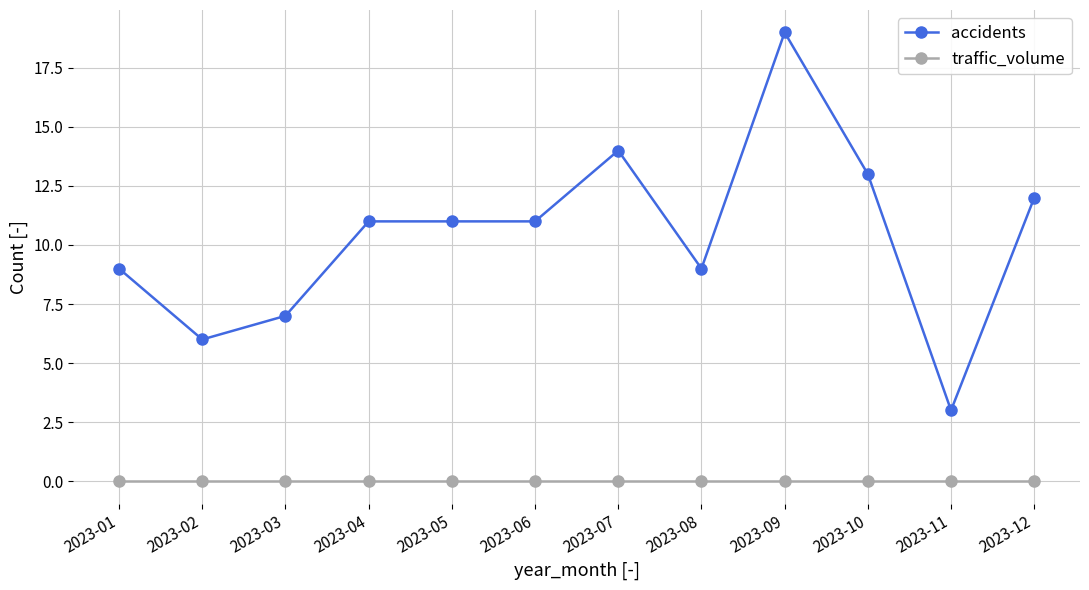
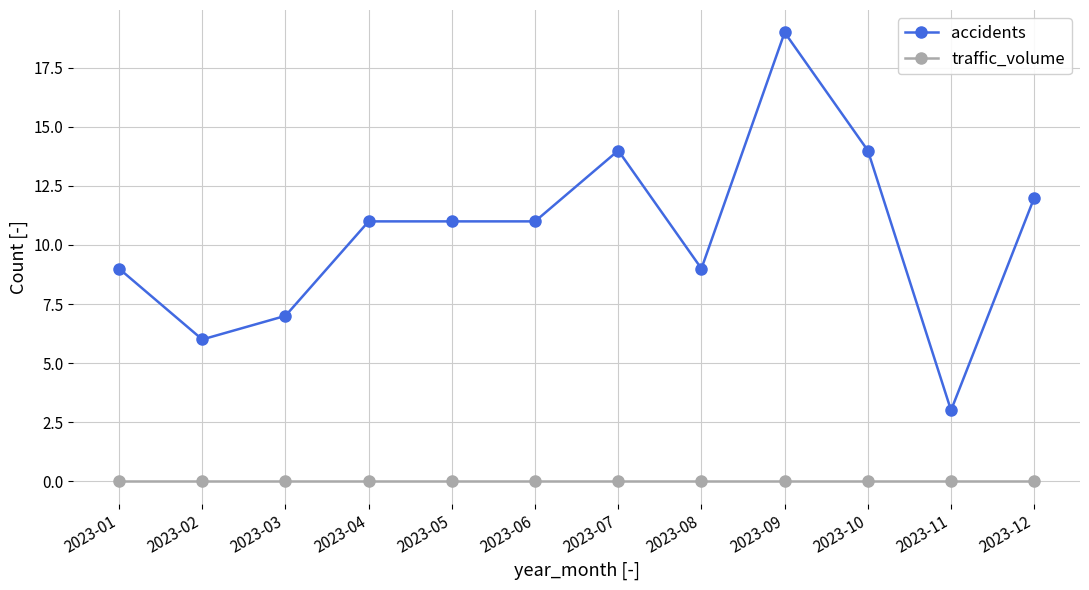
  {
    "accidents": {
      "2023-01": 9,
      "2023-02": 6,
      "2023-03": 7,
      "2023-04": 11,
      "2023-05": 11,
      "2023-06": 11,
      "2023-07": 14,
      "2023-08": 9,
      "2023-09": 19,
-     "2023-10": 13,
+     "2023-10": 14,
      "2023-11": 3,
      "2023-12": 12
    },
    "traffic_volume": {
      "2023-01": 0,
      "2023-02": 0,
      "2023-03": 0,
      "2023-04": 0,
      "2023-05": 0,
      "2023-06": 0,
      "2023-07": 0,
      "2023-08": 0,
      "2023-09": 0,
      "2023-10": 0,
      "2023-11": 0,
      "2023-12": 0
    }
  }
